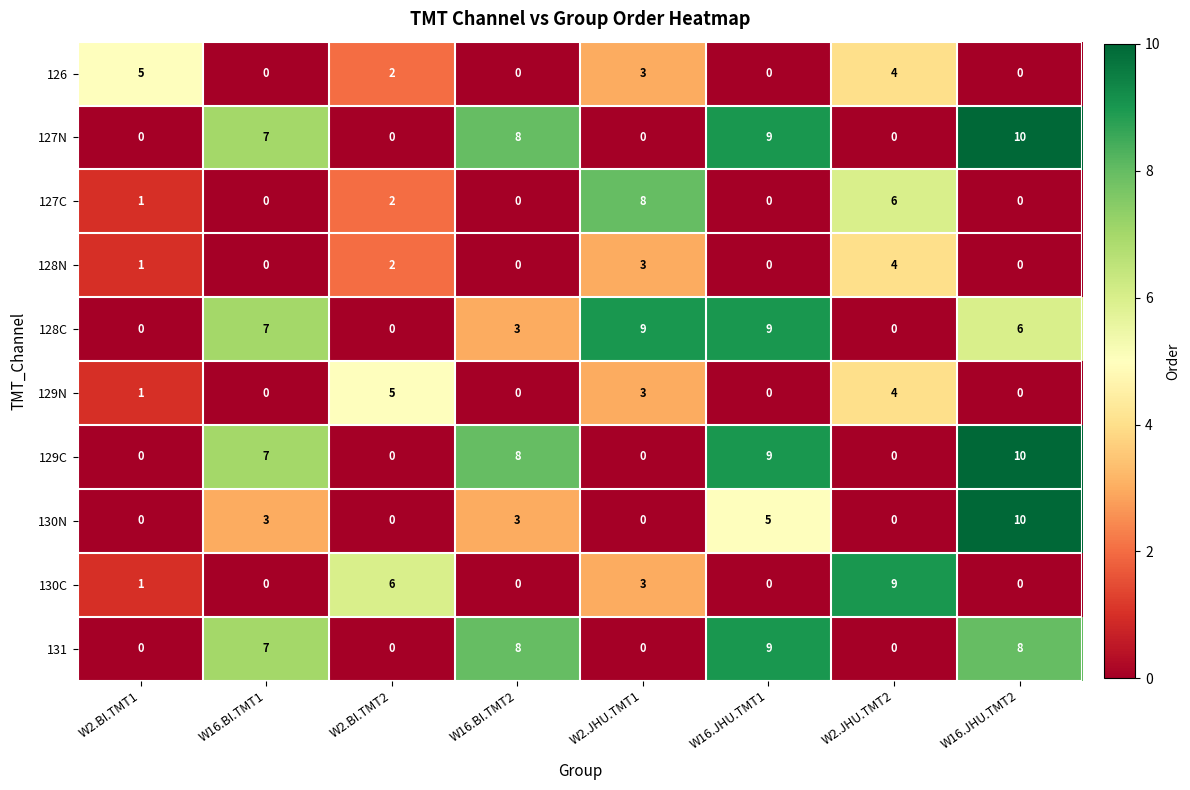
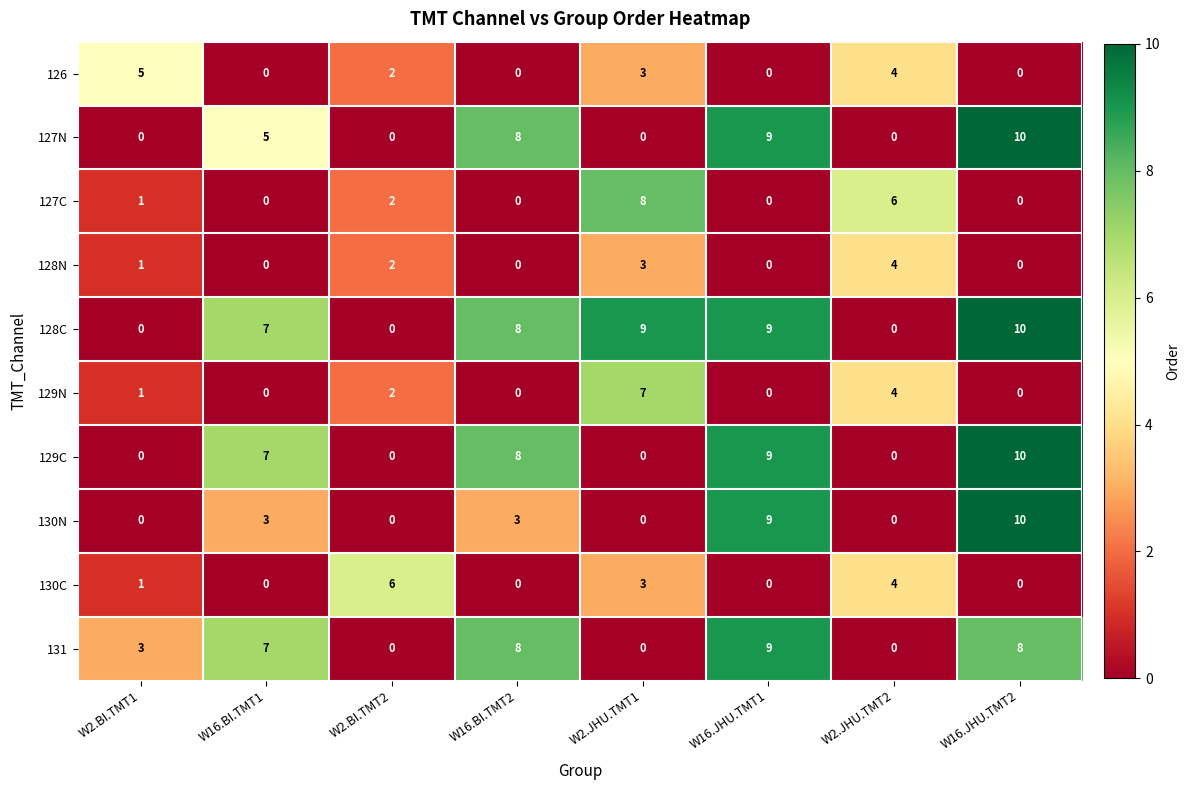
  {
    "126": {
      "W2.BI.TMT1": 5,
      "W16.BI.TMT1": 0,
      "W2.BI.TMT2": 2,
      "W16.BI.TMT2": 0,
      "W2.JHU.TMT1": 3,
      "W16.JHU.TMT1": 0,
      "W2.JHU.TMT2": 4,
      "W16.JHU.TMT2": 0
    },
    "127N": {
      "W2.BI.TMT1": 0,
-     "W16.BI.TMT1": 7,
+     "W16.BI.TMT1": 5,
      "W2.BI.TMT2": 0,
      "W16.BI.TMT2": 8,
      "W2.JHU.TMT1": 0,
      "W16.JHU.TMT1": 9,
      "W2.JHU.TMT2": 0,
      "W16.JHU.TMT2": 10
    },
    "127C": {
      "W2.BI.TMT1": 1,
      "W16.BI.TMT1": 0,
      "W2.BI.TMT2": 2,
      "W16.BI.TMT2": 0,
      "W2.JHU.TMT1": 8,
      "W16.JHU.TMT1": 0,
      "W2.JHU.TMT2": 6,
      "W16.JHU.TMT2": 0
    },
    "128N": {
      "W2.BI.TMT1": 1,
      "W16.BI.TMT1": 0,
      "W2.BI.TMT2": 2,
      "W16.BI.TMT2": 0,
      "W2.JHU.TMT1": 3,
      "W16.JHU.TMT1": 0,
      "W2.JHU.TMT2": 4,
      "W16.JHU.TMT2": 0
    },
    "128C": {
      "W2.BI.TMT1": 0,
      "W16.BI.TMT1": 7,
      "W2.BI.TMT2": 0,
-     "W16.BI.TMT2": 3,
+     "W16.BI.TMT2": 8,
      "W2.JHU.TMT1": 9,
      "W16.JHU.TMT1": 9,
      "W2.JHU.TMT2": 0,
-     "W16.JHU.TMT2": 6
+     "W16.JHU.TMT2": 10
    },
    "129N": {
      "W2.BI.TMT1": 1,
      "W16.BI.TMT1": 0,
-     "W2.BI.TMT2": 5,
+     "W2.BI.TMT2": 2,
      "W16.BI.TMT2": 0,
-     "W2.JHU.TMT1": 3,
+     "W2.JHU.TMT1": 7,
      "W16.JHU.TMT1": 0,
      "W2.JHU.TMT2": 4,
      "W16.JHU.TMT2": 0
    },
    "129C": {
      "W2.BI.TMT1": 0,
      "W16.BI.TMT1": 7,
      "W2.BI.TMT2": 0,
      "W16.BI.TMT2": 8,
      "W2.JHU.TMT1": 0,
      "W16.JHU.TMT1": 9,
      "W2.JHU.TMT2": 0,
      "W16.JHU.TMT2": 10
    },
    "130N": {
      "W2.BI.TMT1": 0,
      "W16.BI.TMT1": 3,
      "W2.BI.TMT2": 0,
      "W16.BI.TMT2": 3,
      "W2.JHU.TMT1": 0,
-     "W16.JHU.TMT1": 5,
+     "W16.JHU.TMT1": 9,
      "W2.JHU.TMT2": 0,
      "W16.JHU.TMT2": 10
    },
    "130C": {
      "W2.BI.TMT1": 1,
      "W16.BI.TMT1": 0,
      "W2.BI.TMT2": 6,
      "W16.BI.TMT2": 0,
      "W2.JHU.TMT1": 3,
      "W16.JHU.TMT1": 0,
-     "W2.JHU.TMT2": 9,
+     "W2.JHU.TMT2": 4,
      "W16.JHU.TMT2": 0
    },
    "131": {
-     "W2.BI.TMT1": 0,
+     "W2.BI.TMT1": 3,
      "W16.BI.TMT1": 7,
      "W2.BI.TMT2": 0,
      "W16.BI.TMT2": 8,
      "W2.JHU.TMT1": 0,
      "W16.JHU.TMT1": 9,
      "W2.JHU.TMT2": 0,
      "W16.JHU.TMT2": 8
    }
  }
